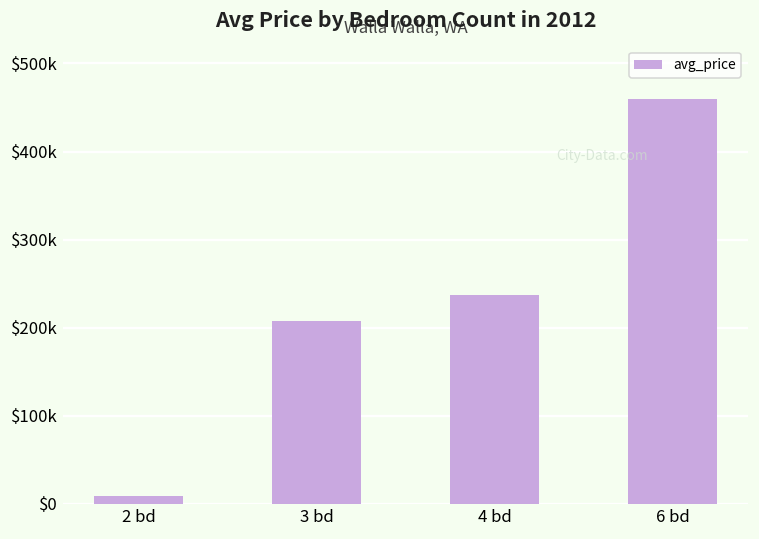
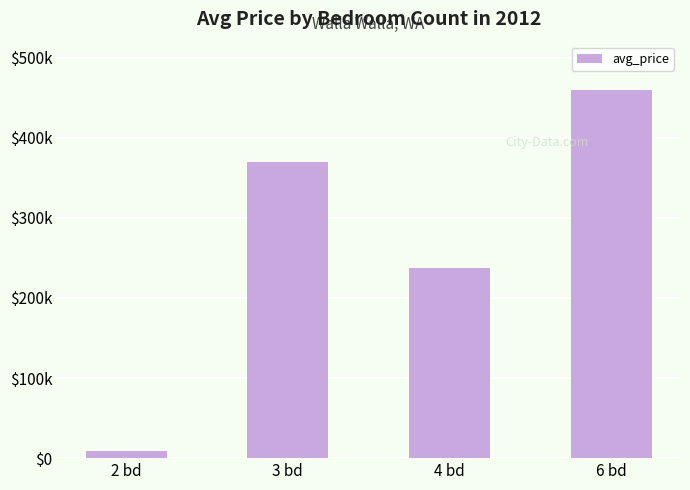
  {
    "2 bd": "$10000",
-   "3 bd": "$210000",
+   "3 bd": "$370000",
    "4 bd": "$240000",
    "6 bd": "$460000"
  }
